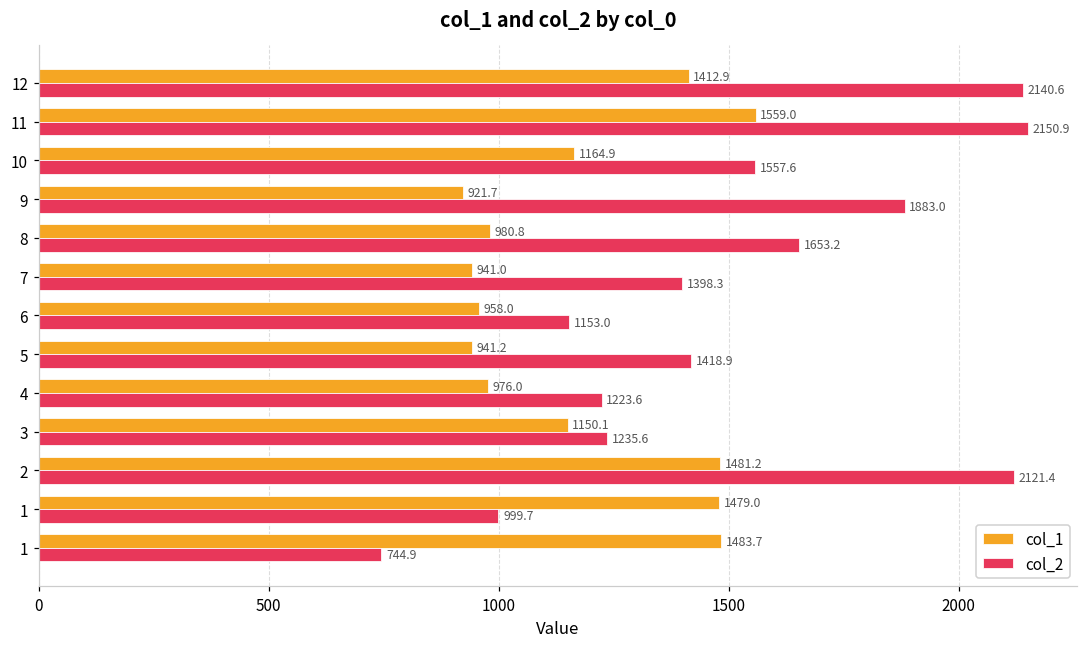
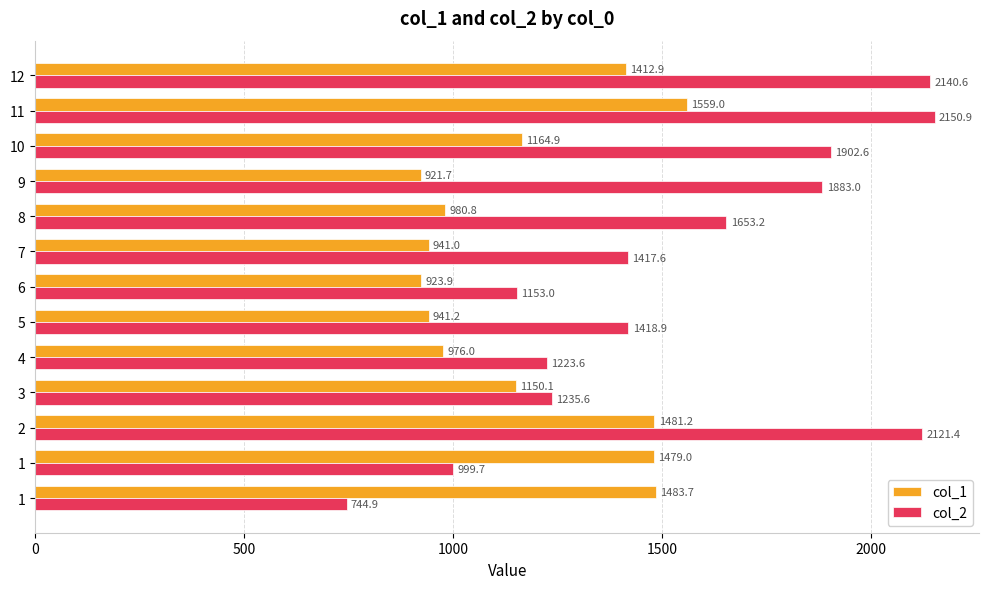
  {
    "col_1": {
      "12": 1412.9,
      "11": 1559.0,
      "10": 1164.9,
      "9": 921.7,
      "8": 980.8,
      "7": 941.0,
-     "6": 958.0,
+     "6": 923.9,
      "5": 941.2,
      "4": 976.0,
      "3": 1150.1,
      "2": 1481.2
    },
    "col_2": {
      "12": 2140.6,
      "11": 2150.9,
-     "10": 1557.6,
+     "10": 1902.6,
      "9": 1883.0,
      "8": 1653.2,
-     "7": 1398.3,
+     "7": 1417.6,
      "6": 1153.0,
      "5": 1418.9,
      "4": 1223.6,
      "3": 1235.6,
      "2": 2121.4
    }
  }
